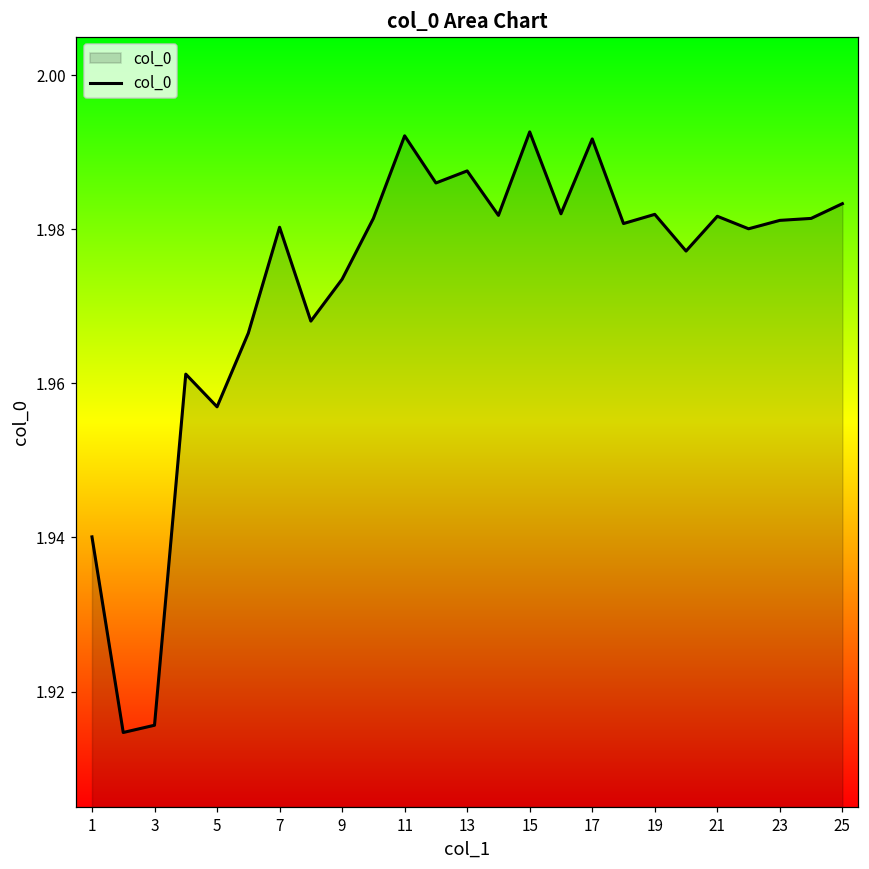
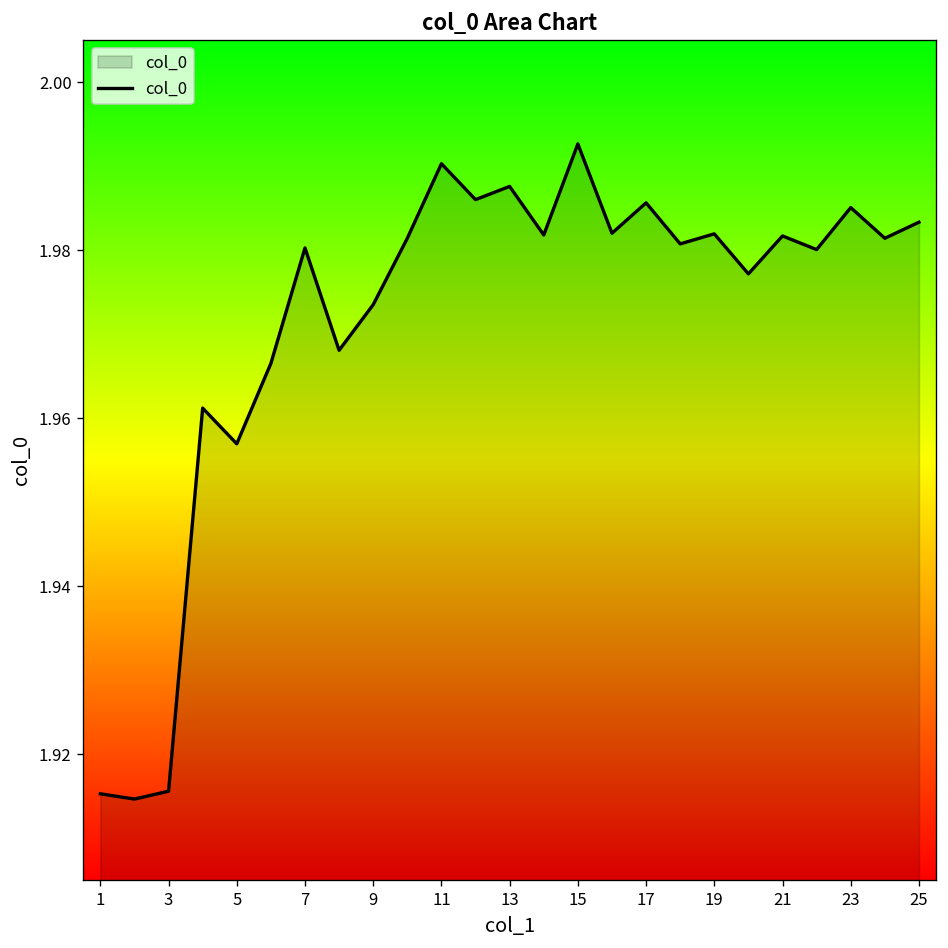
  {
-   "1": 1.940,
+   "1": 1.915,
    "3": 1.916,
    "5": 1.957,
    "7": 1.980,
    "9": 1.974,
-   "11": 1.992,
+   "11": 1.990,
    "13": 1.988,
    "15": 1.993,
-   "17": 1.992,
+   "17": 1.986,
    "19": 1.982,
    "21": 1.982,
-   "23": 1.981,
+   "23": 1.985,
    "25": 1.983
  }
